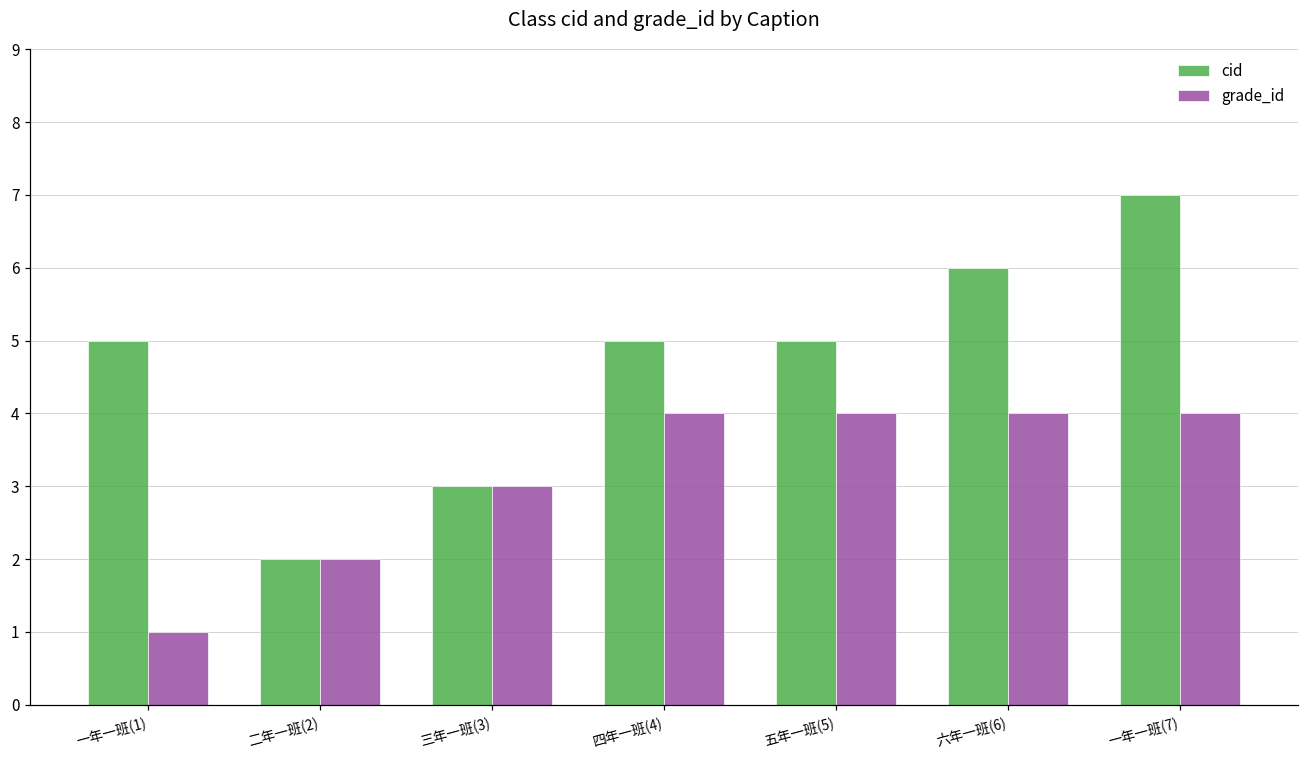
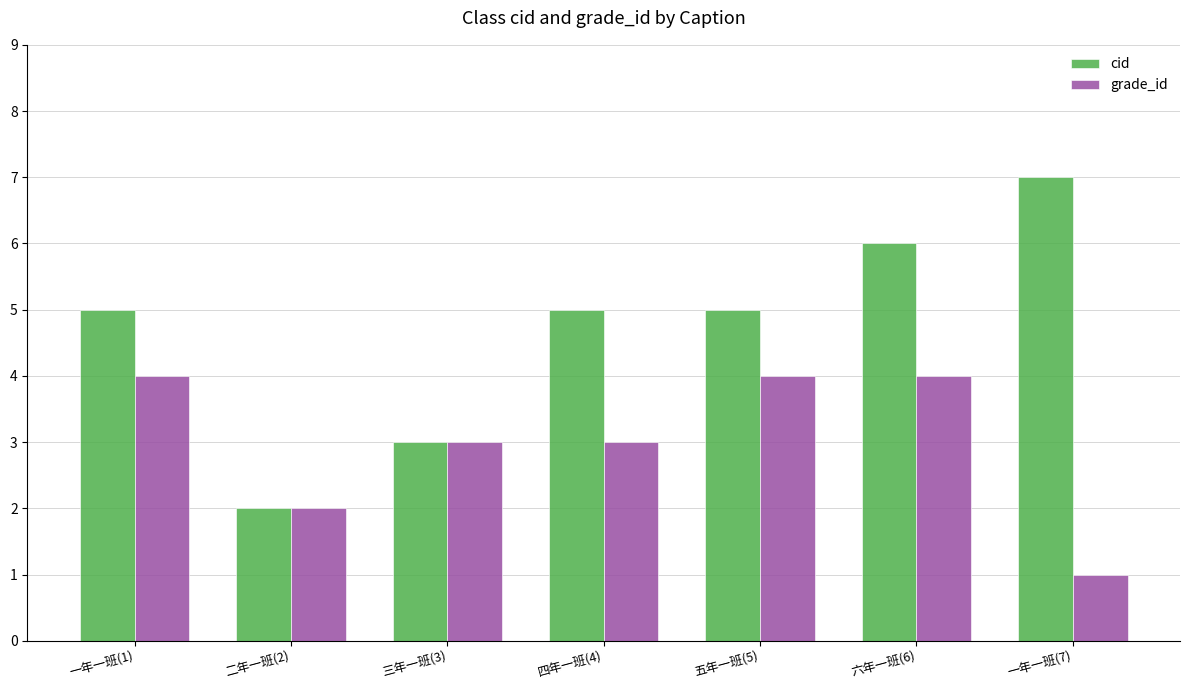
  {
    "cid": {
      "一年一班(1)": 5,
      "二年一班(2)": 2,
      "三年一班(3)": 3,
      "四年一班(4)": 5,
      "五年一班(5)": 5,
      "六年一班(6)": 6,
      "一年一班(7)": 7
    },
    "grade_id": {
-     "一年一班(1)": 1,
+     "一年一班(1)": 4,
      "二年一班(2)": 2,
      "三年一班(3)": 3,
-     "四年一班(4)": 4,
+     "四年一班(4)": 3,
      "五年一班(5)": 4,
      "六年一班(6)": 4,
-     "一年一班(7)": 4
+     "一年一班(7)": 1
    }
  }
